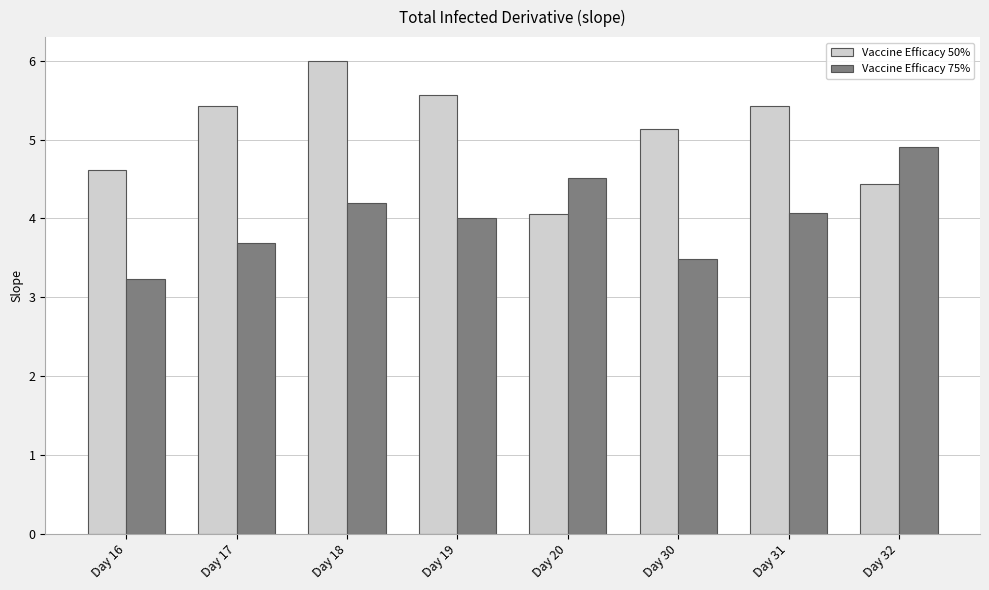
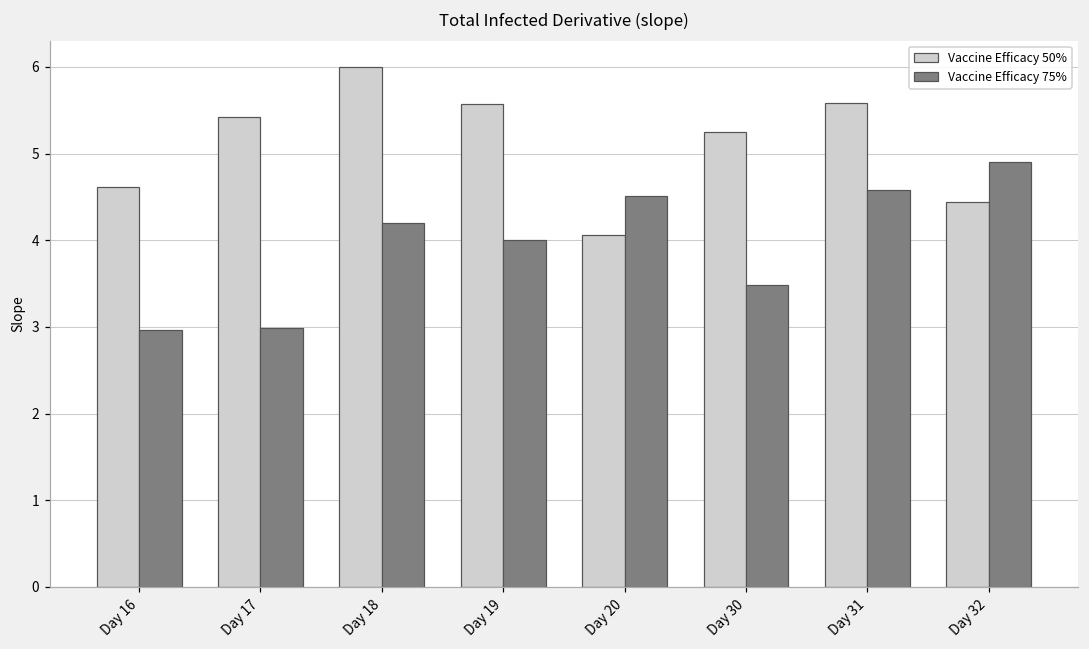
  {
    "Vaccine Efficacy 50%": {
      "Day 16": 4.6,
      "Day 17": 5.4,
      "Day 18": 6.0,
      "Day 19": 5.6,
      "Day 20": 4.1,
-     "Day 30": 5.1,
-     "Day 31": 5.4,
+     "Day 30": 5.3,
+     "Day 31": 5.6,
      "Day 32": 4.4
    },
    "Vaccine Efficacy 75%": {
-     "Day 16": 3.2,
-     "Day 17": 3.7,
+     "Day 16": 3.0,
+     "Day 17": 3.0,
      "Day 18": 4.2,
      "Day 19": 4.0,
      "Day 20": 4.5,
      "Day 30": 3.5,
-     "Day 31": 4.1,
+     "Day 31": 4.6,
      "Day 32": 4.9
    }
  }
